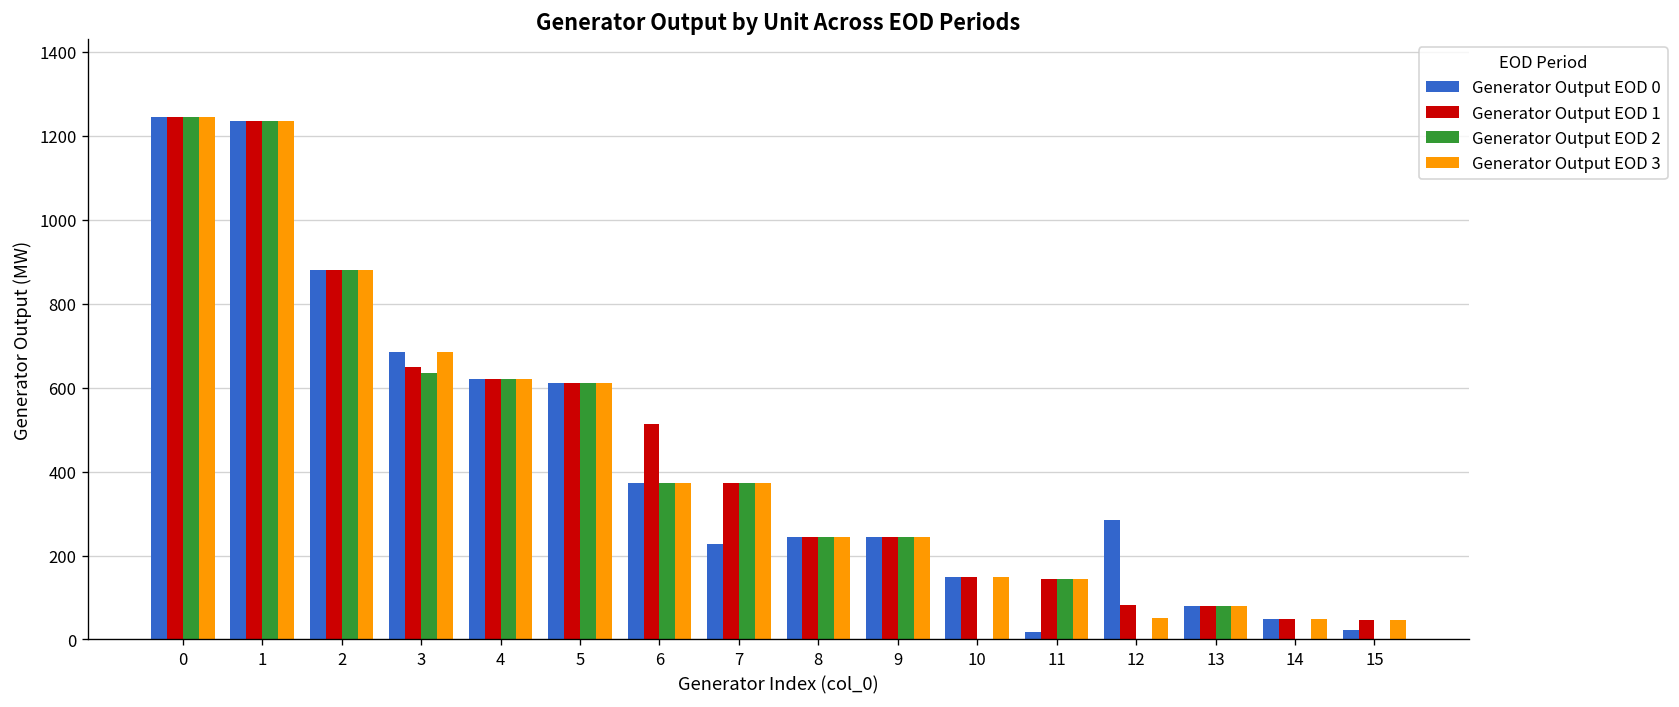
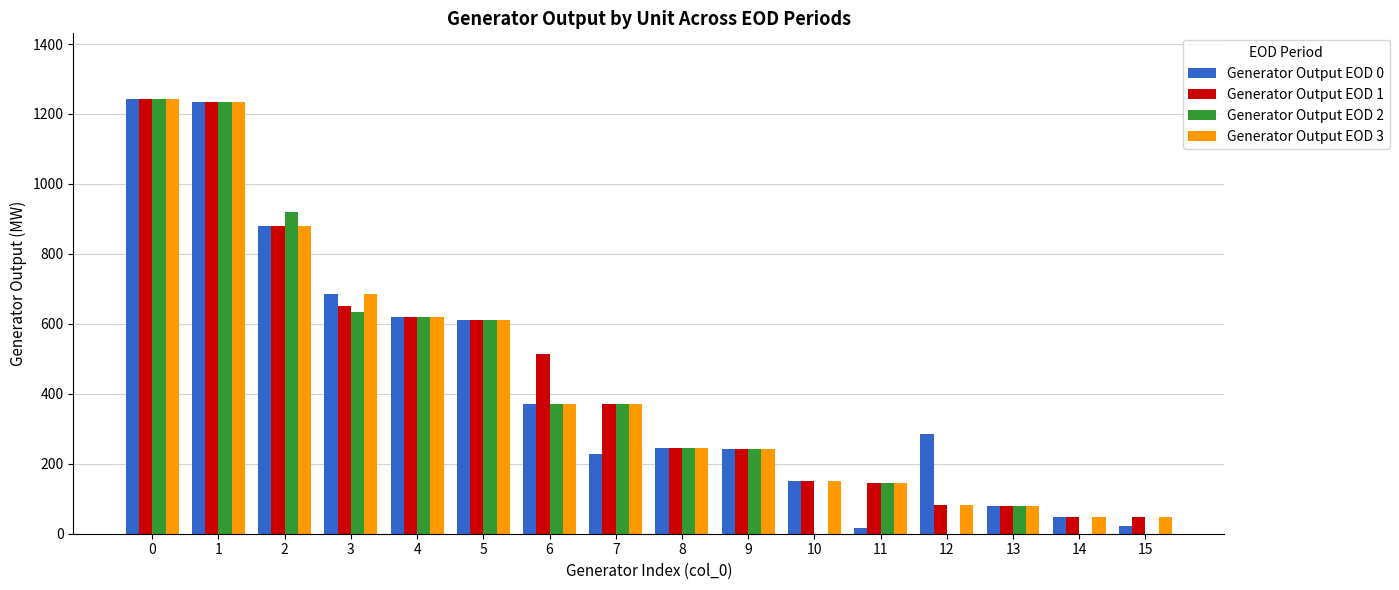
  {
    "Generator Output EOD 0": {
      "0": 1240,
      "1": 1240,
      "2": 880,
      "3": 680,
      "4": 620,
      "5": 610,
      "6": 370,
      "7": 230,
      "8": 240,
      "9": 240,
      "10": 150,
      "11": 20,
      "12": 280,
      "13": 80,
      "14": 50,
      "15": 20
    },
    "Generator Output EOD 1": {
      "0": 1240,
      "1": 1240,
      "2": 880,
      "3": 650,
      "4": 620,
      "5": 610,
      "6": 510,
      "7": 370,
      "8": 240,
      "9": 240,
      "10": 150,
      "11": 140,
      "12": 80,
      "13": 80,
      "14": 50,
      "15": 50
    },
    "Generator Output EOD 2": {
      "0": 1240,
      "1": 1240,
-     "2": 880,
+     "2": 920,
      "3": 630,
      "4": 620,
      "5": 610,
      "6": 370,
      "7": 370,
      "8": 240,
      "9": 240,
      "10": 0,
      "11": 140,
      "12": 0,
      "13": 80,
      "14": 0,
      "15": 0
    },
    "Generator Output EOD 3": {
      "0": 1240,
      "1": 1240,
      "2": 880,
      "3": 680,
      "4": 620,
      "5": 610,
      "6": 370,
      "7": 370,
      "8": 240,
      "9": 240,
      "10": 150,
      "11": 140,
-     "12": 50,
+     "12": 80,
      "13": 80,
      "14": 50,
      "15": 50
    }
  }
